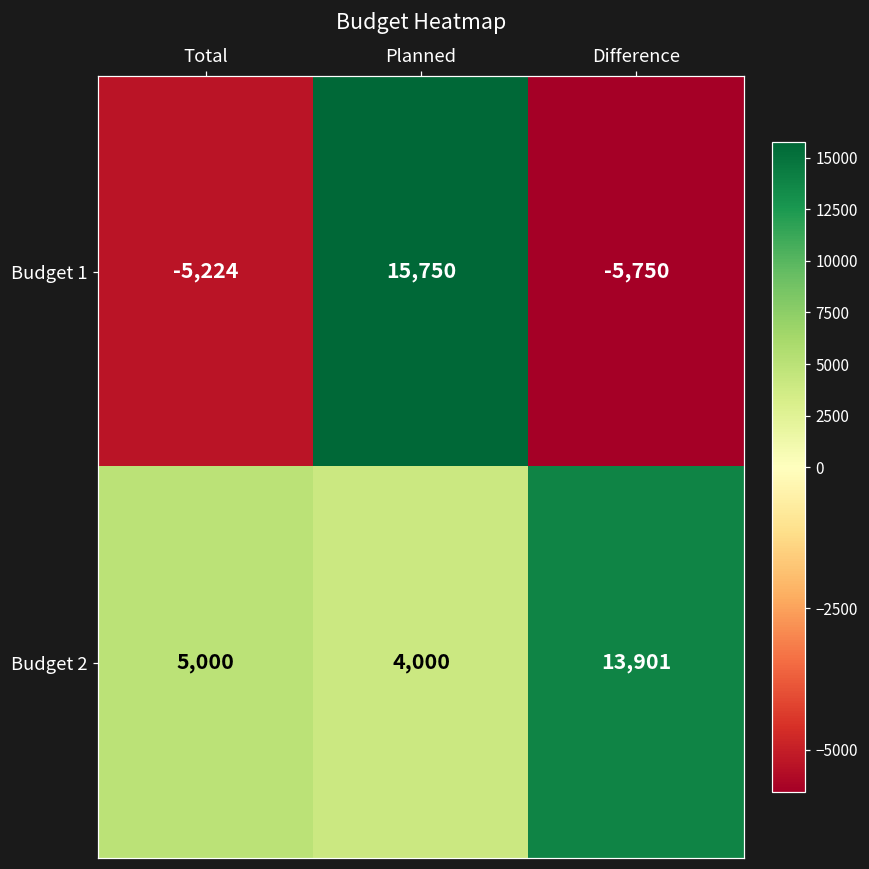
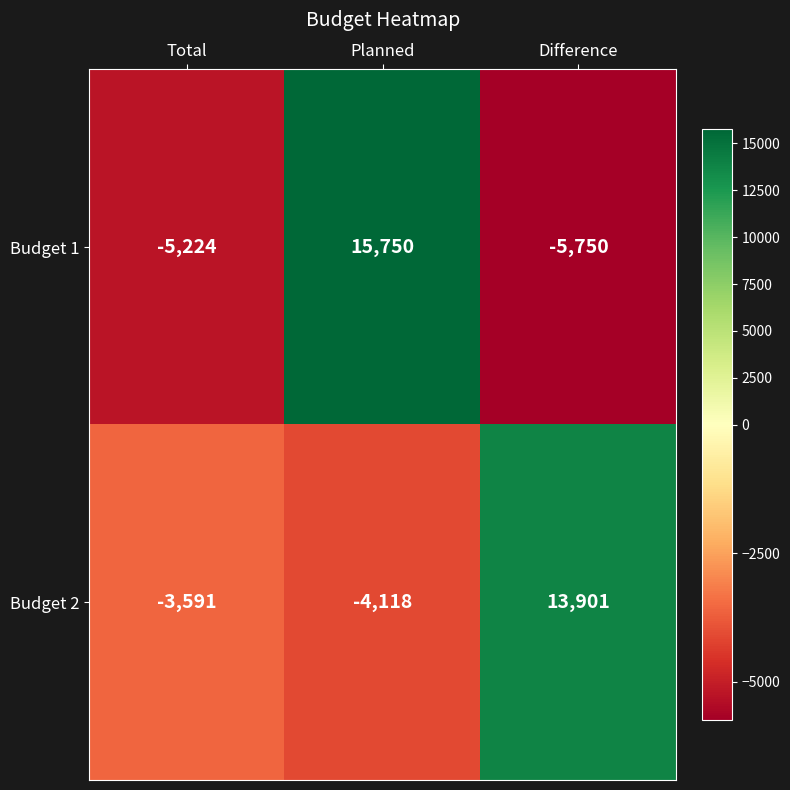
  {
    "Budget 1": {
      "Total": "-5,224",
      "Planned": "15,750",
      "Difference": "-5,750"
    },
    "Budget 2": {
-     "Total": "5,000",
-     "Planned": "4,000",
+     "Total": "-3,591",
+     "Planned": "-4,118",
      "Difference": "13,901"
    }
  }
